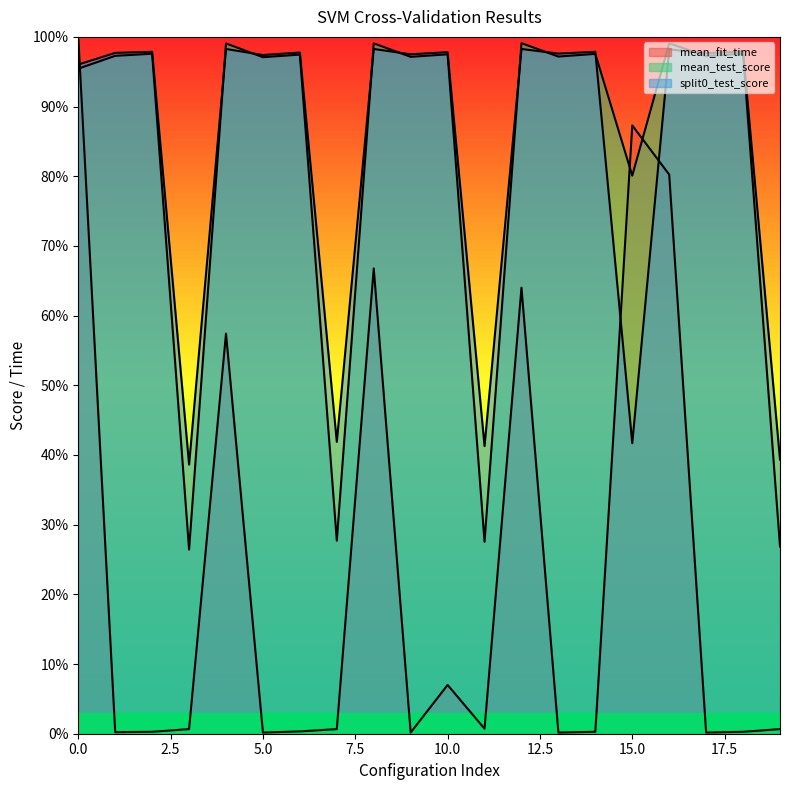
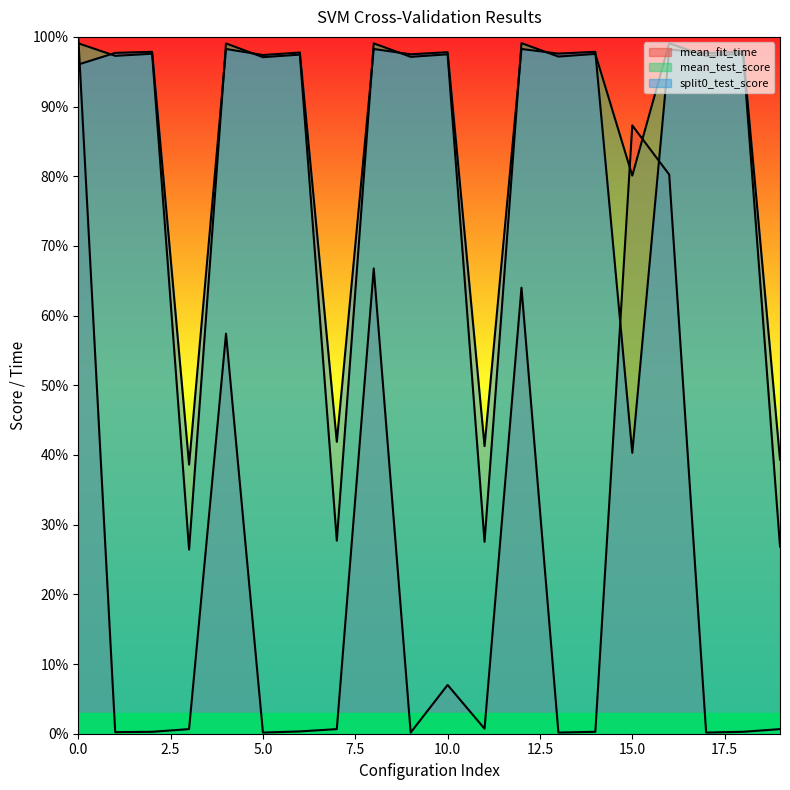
  {
    "mean_fit_time": {
      "0.0": "100%",
      "10.0": "7%",
      "15.0": "87%"
    },
    "mean_test_score": {
-     "0.0": "95%",
+     "0.0": "99%",
      "15.0": "80%"
    },
    "split0_test_score": {
      "0.0": "96%",
-     "15.0": "42%"
+     "15.0": "40%"
    }
  }
